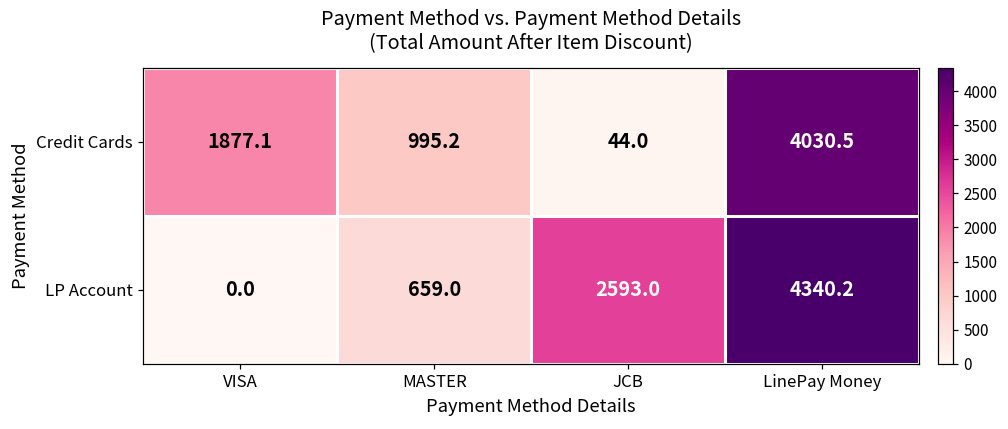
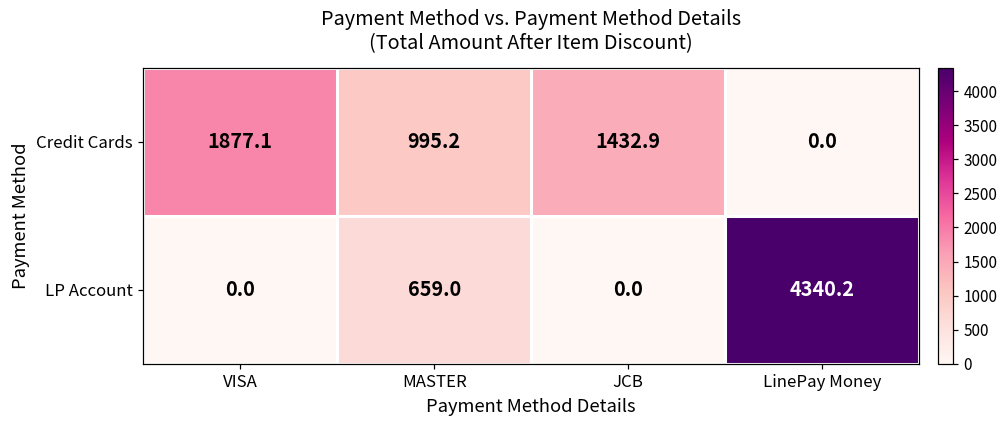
  {
    "Credit Cards": {
      "VISA": 1877.1,
      "MASTER": 995.2,
-     "JCB": 44.0,
-     "LinePay Money": 4030.5
+     "JCB": 1432.9,
+     "LinePay Money": 0.0
    },
    "LP Account": {
      "VISA": 0.0,
      "MASTER": 659.0,
-     "JCB": 2593.0,
+     "JCB": 0.0,
      "LinePay Money": 4340.2
    }
  }
